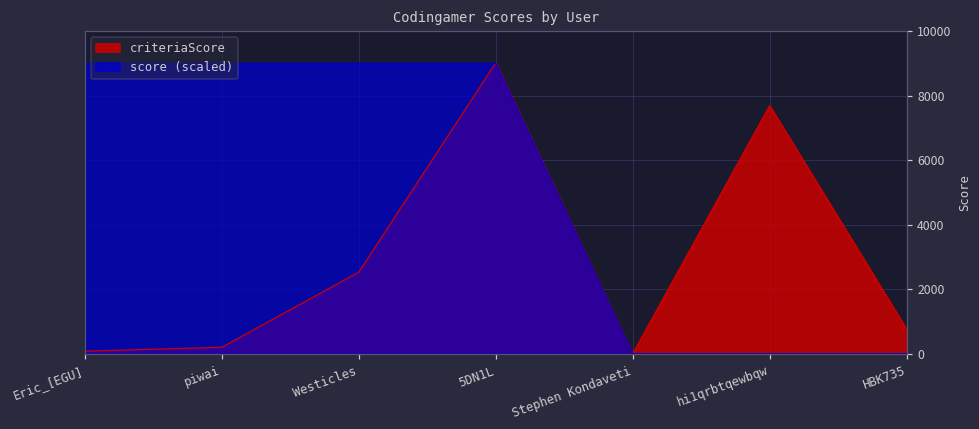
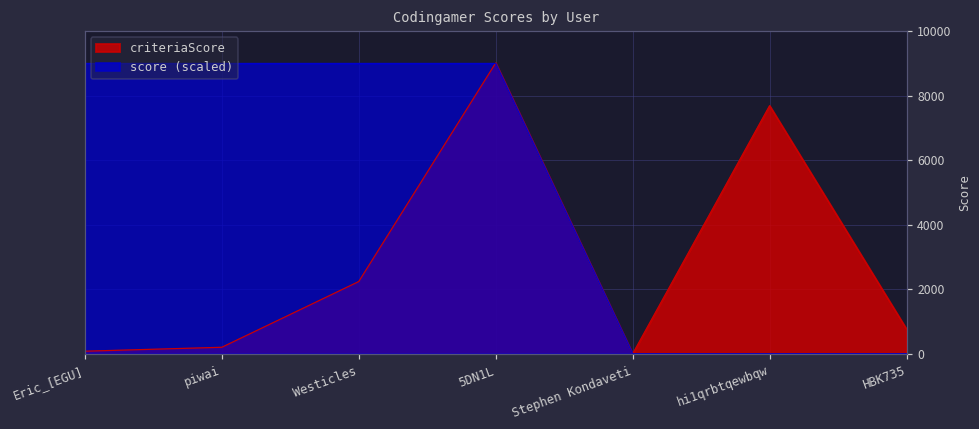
  {
    "criteriaScore": {
      "Eric_[EGU]": 100,
      "piwai": 200,
-     "Westicles": 2500,
+     "Westicles": 2200,
      "hi1qrbtqewbqw": 7700,
      "HBK735": 800
    },
    "score (scaled)": {
      "Eric_[EGU]": 9000,
      "Westicles": 9000,
      "hi1qrbtqewbqw": 0,
      "HBK735": 0
    }
  }
